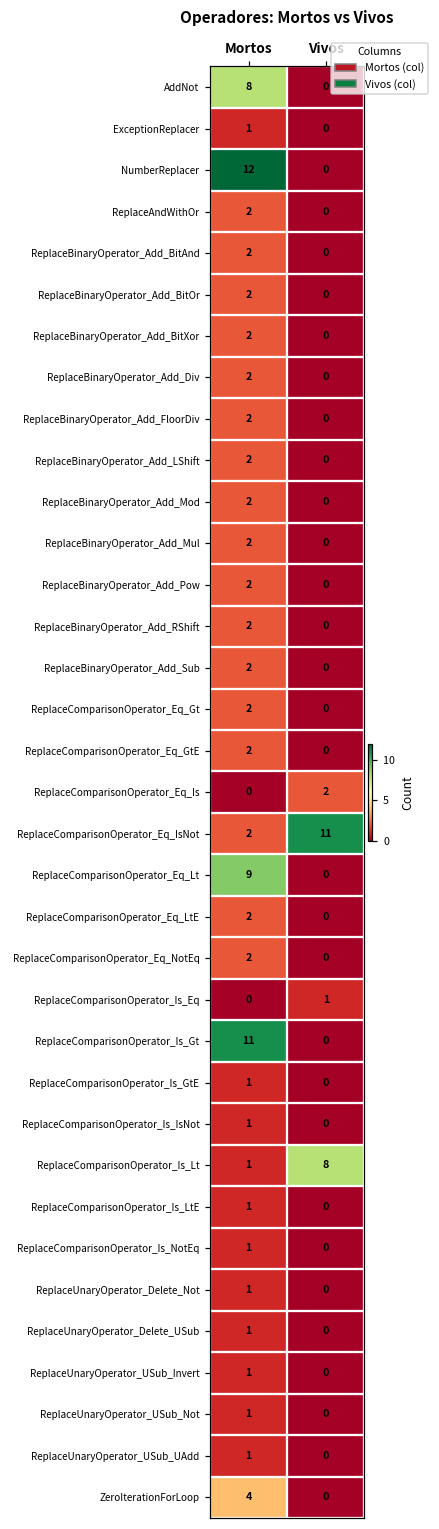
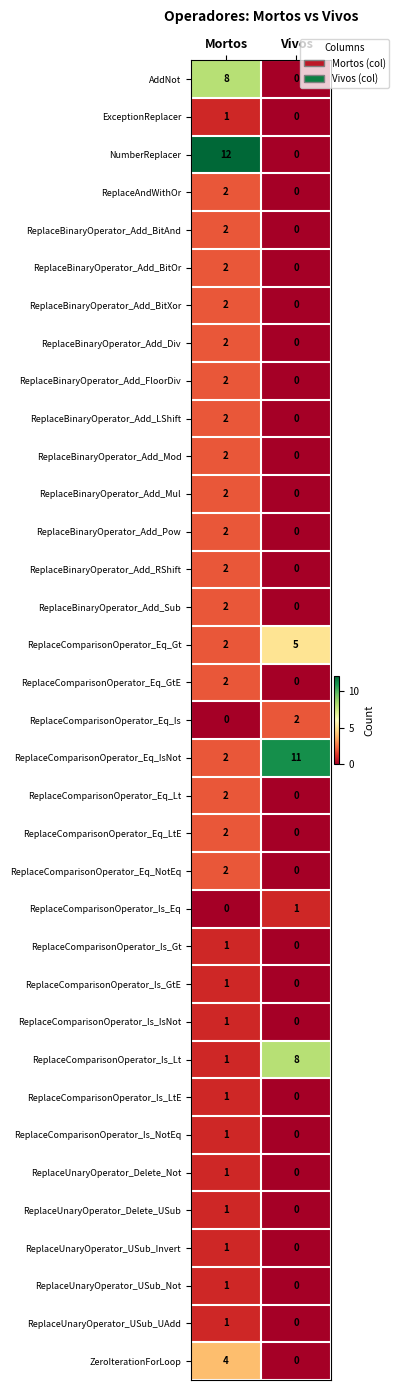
  {
    "AddNot": {
      "Mortos": 8,
      "Vivos": 0
    },
    "ExceptionReplacer": {
      "Mortos": 1,
      "Vivos": 0
    },
    "NumberReplacer": {
      "Mortos": 12,
      "Vivos": 0
    },
    "ReplaceAndWithOr": {
      "Mortos": 2,
      "Vivos": 0
    },
    "ReplaceBinaryOperator_Add_BitAnd": {
      "Mortos": 2,
      "Vivos": 0
    },
    "ReplaceBinaryOperator_Add_BitOr": {
      "Mortos": 2,
      "Vivos": 0
    },
    "ReplaceBinaryOperator_Add_BitXor": {
      "Mortos": 2,
      "Vivos": 0
    },
    "ReplaceBinaryOperator_Add_Div": {
      "Mortos": 2,
      "Vivos": 0
    },
    "ReplaceBinaryOperator_Add_FloorDiv": {
      "Mortos": 2,
      "Vivos": 0
    },
    "ReplaceBinaryOperator_Add_LShift": {
      "Mortos": 2,
      "Vivos": 0
    },
    "ReplaceBinaryOperator_Add_Mod": {
      "Mortos": 2,
      "Vivos": 0
    },
    "ReplaceBinaryOperator_Add_Mul": {
      "Mortos": 2,
      "Vivos": 0
    },
    "ReplaceBinaryOperator_Add_Pow": {
      "Mortos": 2,
      "Vivos": 0
    },
    "ReplaceBinaryOperator_Add_RShift": {
      "Mortos": 2,
      "Vivos": 0
    },
    "ReplaceBinaryOperator_Add_Sub": {
      "Mortos": 2,
      "Vivos": 0
    },
    "ReplaceComparisonOperator_Eq_Gt": {
      "Mortos": 2,
-     "Vivos": 0
+     "Vivos": 5
    },
    "ReplaceComparisonOperator_Eq_GtE": {
      "Mortos": 2,
      "Vivos": 0
    },
    "ReplaceComparisonOperator_Eq_Is": {
      "Mortos": 0,
      "Vivos": 2
    },
    "ReplaceComparisonOperator_Eq_IsNot": {
      "Mortos": 2,
      "Vivos": 11
    },
    "ReplaceComparisonOperator_Eq_Lt": {
-     "Mortos": 9,
+     "Mortos": 2,
      "Vivos": 0
    },
    "ReplaceComparisonOperator_Eq_LtE": {
      "Mortos": 2,
      "Vivos": 0
    },
    "ReplaceComparisonOperator_Eq_NotEq": {
      "Mortos": 2,
      "Vivos": 0
    },
    "ReplaceComparisonOperator_Is_Eq": {
      "Mortos": 0,
      "Vivos": 1
    },
    "ReplaceComparisonOperator_Is_Gt": {
-     "Mortos": 11,
+     "Mortos": 1,
      "Vivos": 0
    },
    "ReplaceComparisonOperator_Is_GtE": {
      "Mortos": 1,
      "Vivos": 0
    },
    "ReplaceComparisonOperator_Is_IsNot": {
      "Mortos": 1,
      "Vivos": 0
    },
    "ReplaceComparisonOperator_Is_Lt": {
      "Mortos": 1,
      "Vivos": 8
    },
    "ReplaceComparisonOperator_Is_LtE": {
      "Mortos": 1,
      "Vivos": 0
    },
    "ReplaceComparisonOperator_Is_NotEq": {
      "Mortos": 1,
      "Vivos": 0
    },
    "ReplaceUnaryOperator_Delete_Not": {
      "Mortos": 1,
      "Vivos": 0
    },
    "ReplaceUnaryOperator_Delete_USub": {
      "Mortos": 1,
      "Vivos": 0
    },
    "ReplaceUnaryOperator_USub_Invert": {
      "Mortos": 1,
      "Vivos": 0
    },
    "ReplaceUnaryOperator_USub_Not": {
      "Mortos": 1,
      "Vivos": 0
    },
    "ReplaceUnaryOperator_USub_UAdd": {
      "Mortos": 1,
      "Vivos": 0
    },
    "ZeroIterationForLoop": {
      "Mortos": 4,
      "Vivos": 0
    }
  }
